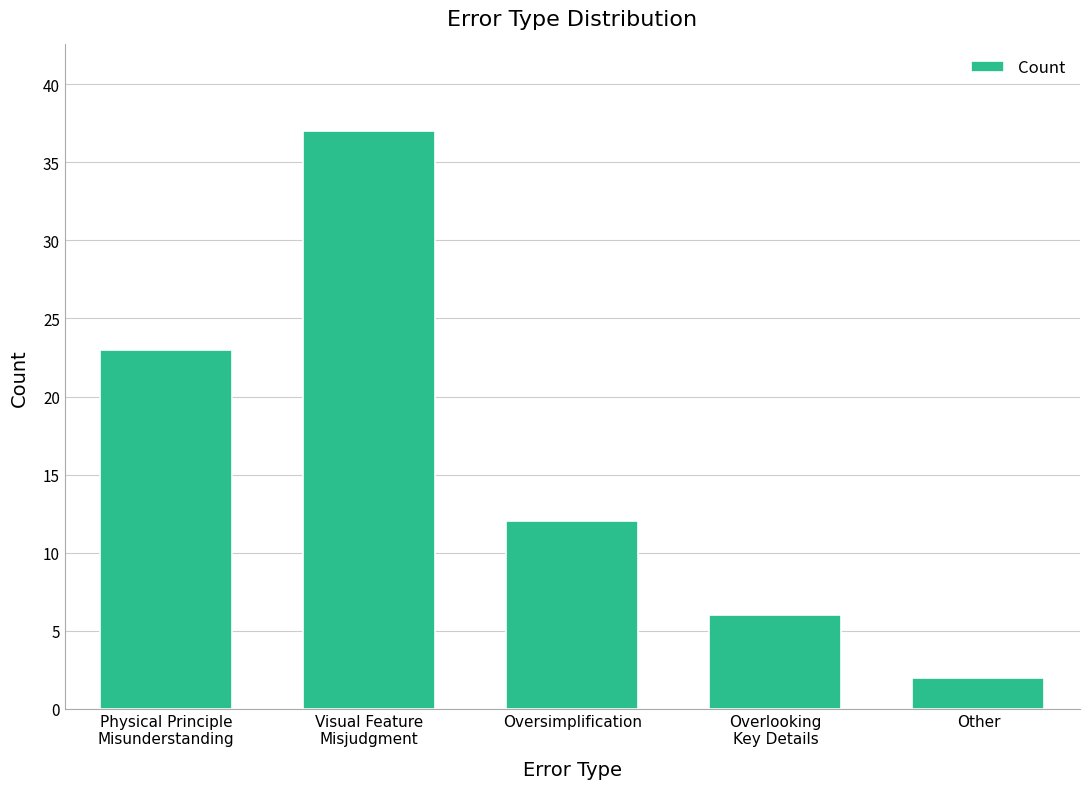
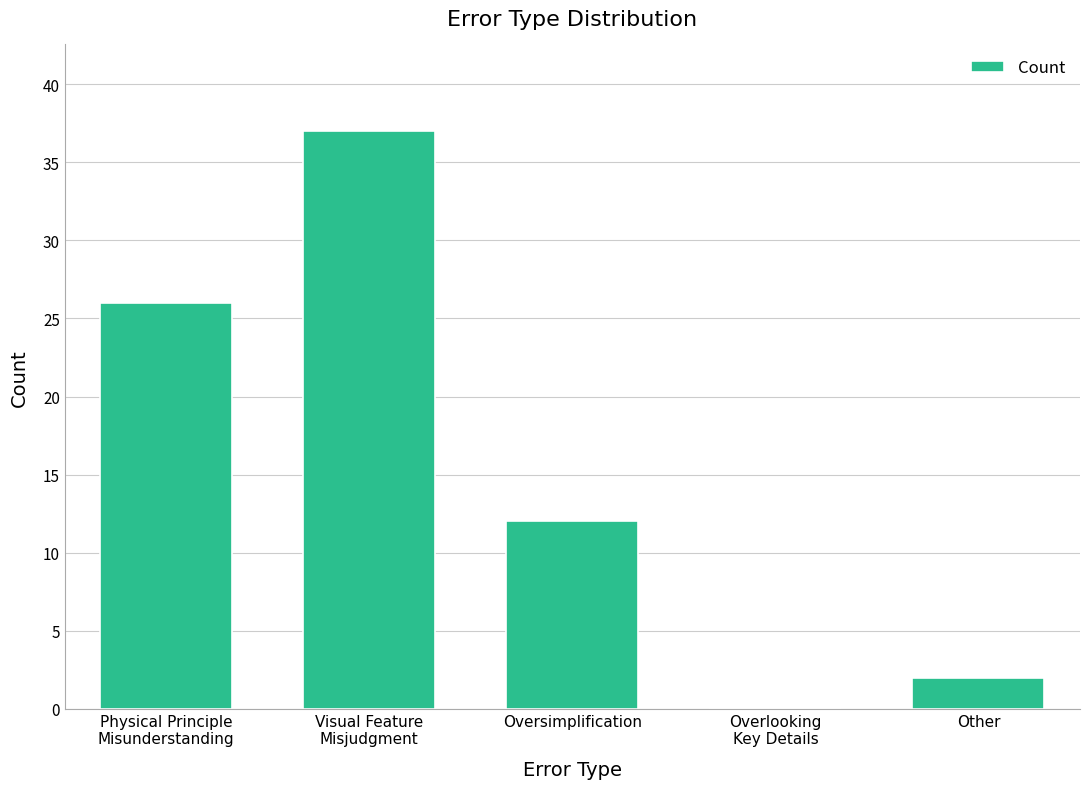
  {
-   "Physical Principle Misunderstanding": 23,
+   "Physical Principle Misunderstanding": 26,
    "Visual Feature Misjudgment": 37,
    "Oversimplification": 12,
-   "Overlooking Key Details": 6,
+   "Overlooking Key Details": 0,
    "Other": 2
  }
